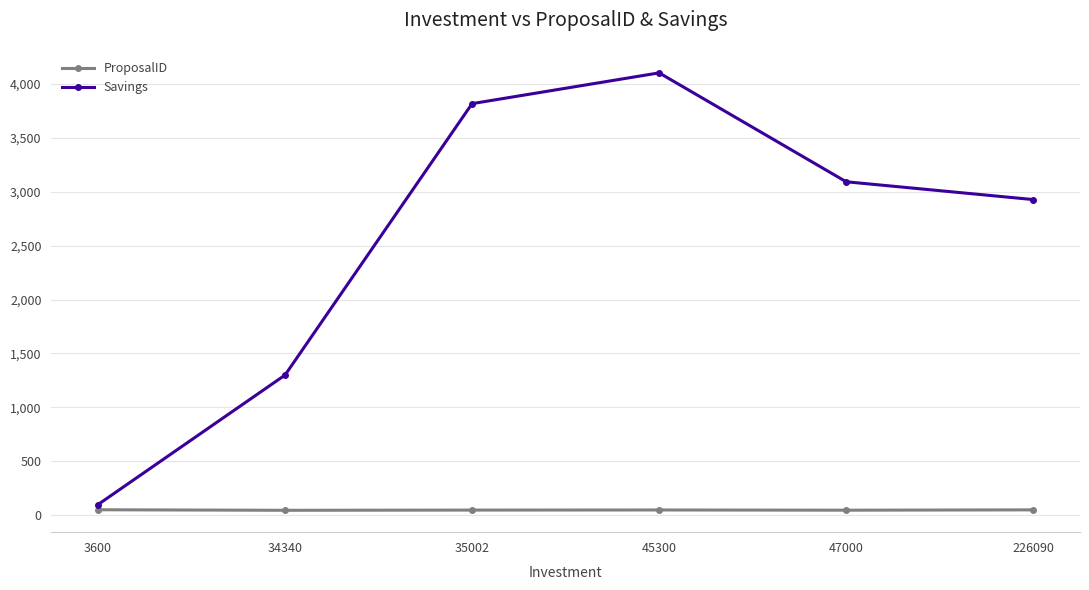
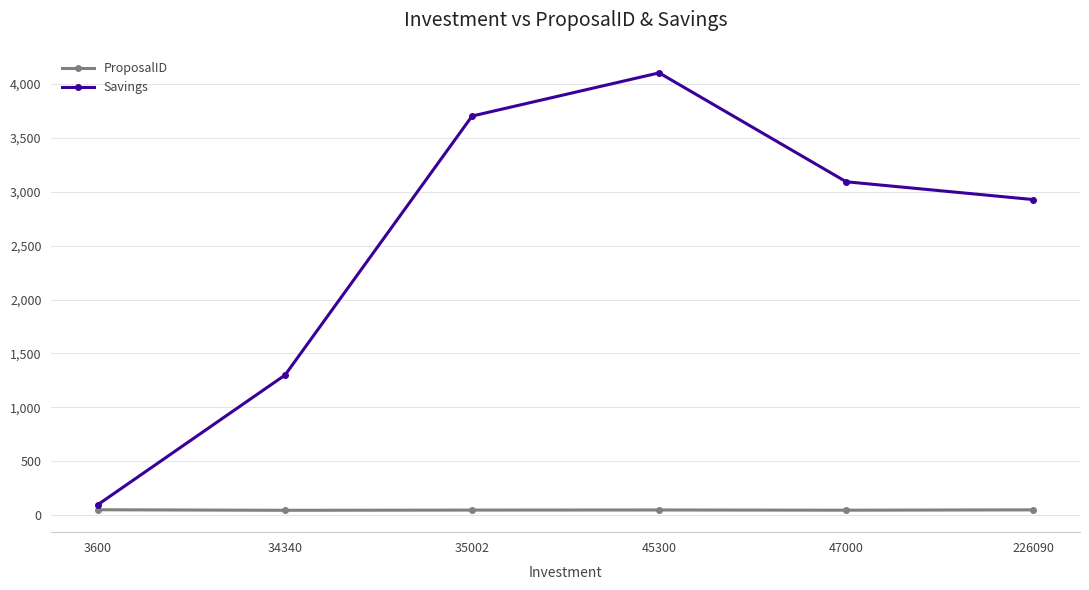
  {
    "ProposalID": {
      "3600": "50",
      "34340": "50",
      "35002": "50",
      "45300": "50",
      "47000": "50",
      "226090": "50"
    },
    "Savings": {
      "3600": "100",
      "34340": "1,300",
-     "35002": "3,820",
+     "35002": "3,700",
      "45300": "4,100",
      "47000": "3,090",
      "226090": "2,930"
    }
  }
